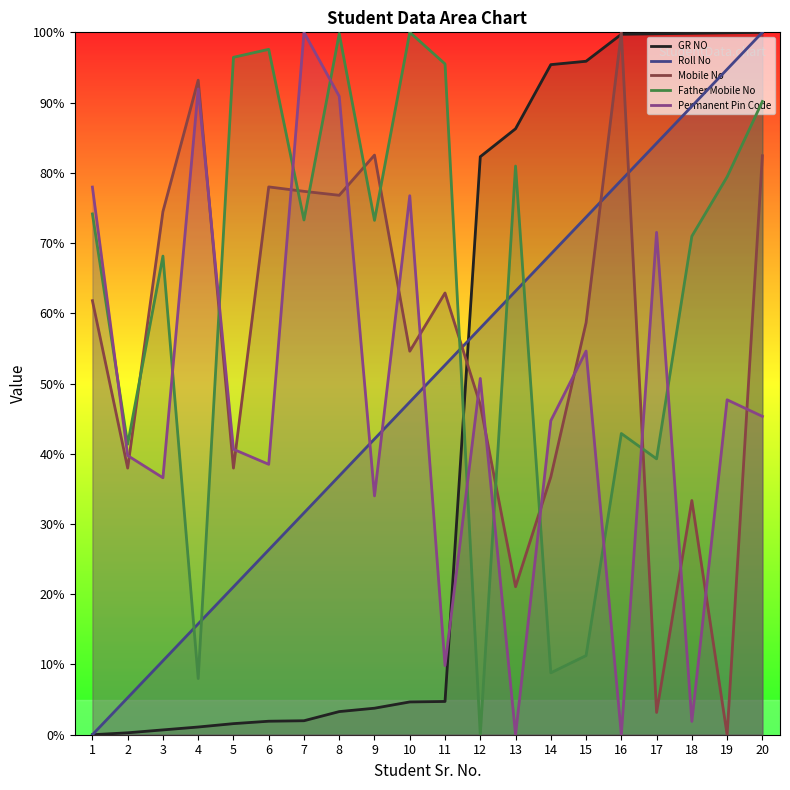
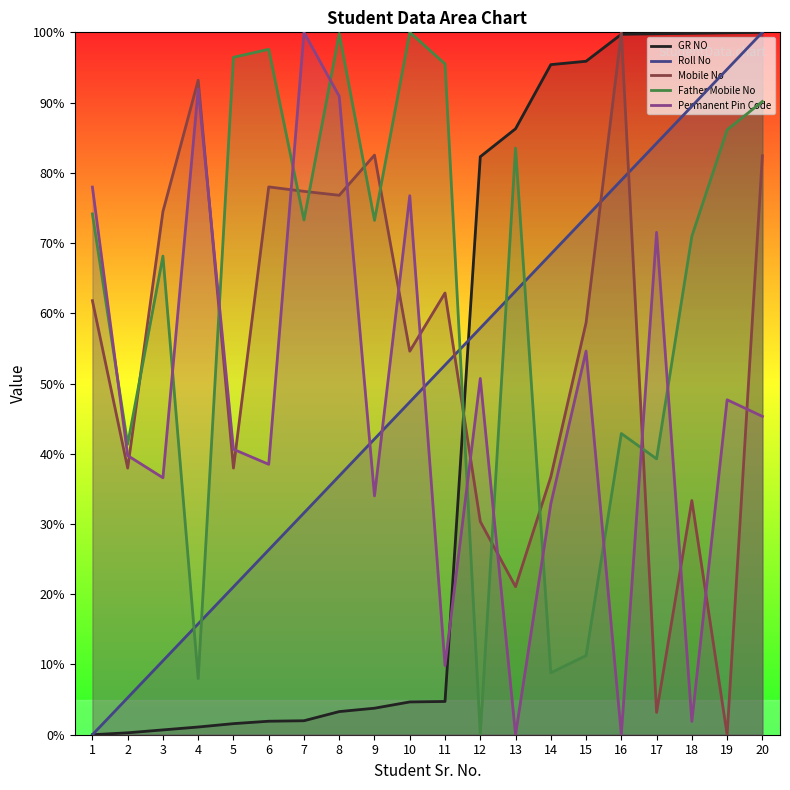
  {
    "GR NO": {
      "12": "82%",
      "13": "86%",
      "14": "95%",
      "15": "96%",
      "17": "100%",
      "18": "100%",
      "19": "100%"
    },
    "Roll No": {
      "2": "5%",
      "3": "11%",
      "4": "16%",
      "5": "21%",
      "6": "26%",
      "7": "32%",
      "8": "37%",
      "9": "42%",
      "10": "47%",
      "11": "53%",
      "12": "58%",
      "13": "63%",
      "14": "68%",
      "15": "74%",
      "16": "79%",
      "17": "84%"
    },
    "Mobile No": {
      "1": "62%",
      "2": "38%",
      "3": "74%",
      "4": "93%",
      "5": "38%",
      "6": "78%",
      "7": "77%",
      "8": "77%",
      "9": "83%",
      "10": "55%",
      "11": "63%",
-     "12": "47%",
+     "12": "30%",
      "13": "21%",
      "14": "37%",
      "15": "59%",
      "18": "33%",
      "20": "82%"
    },
    "Father Mobile No": {
      "1": "74%",
      "2": "41%",
      "3": "68%",
      "4": "8%",
      "5": "96%",
      "6": "98%",
      "7": "73%",
      "8": "100%",
      "9": "73%",
      "10": "100%",
      "11": "96%",
-     "13": "81%",
+     "13": "84%",
      "14": "9%",
      "15": "11%",
      "16": "43%",
      "17": "39%",
      "18": "71%",
-     "19": "79%"
+     "19": "86%"
    },
    "Permanent Pin Code": {
      "1": "78%",
      "2": "40%",
      "3": "37%",
      "4": "92%",
      "5": "41%",
      "6": "38%",
      "7": "100%",
      "8": "91%",
      "9": "34%",
      "10": "77%",
      "11": "10%",
      "12": "51%",
-     "14": "45%",
+     "14": "33%",
      "15": "55%",
      "17": "72%",
      "19": "48%",
      "20": "45%"
    }
  }
